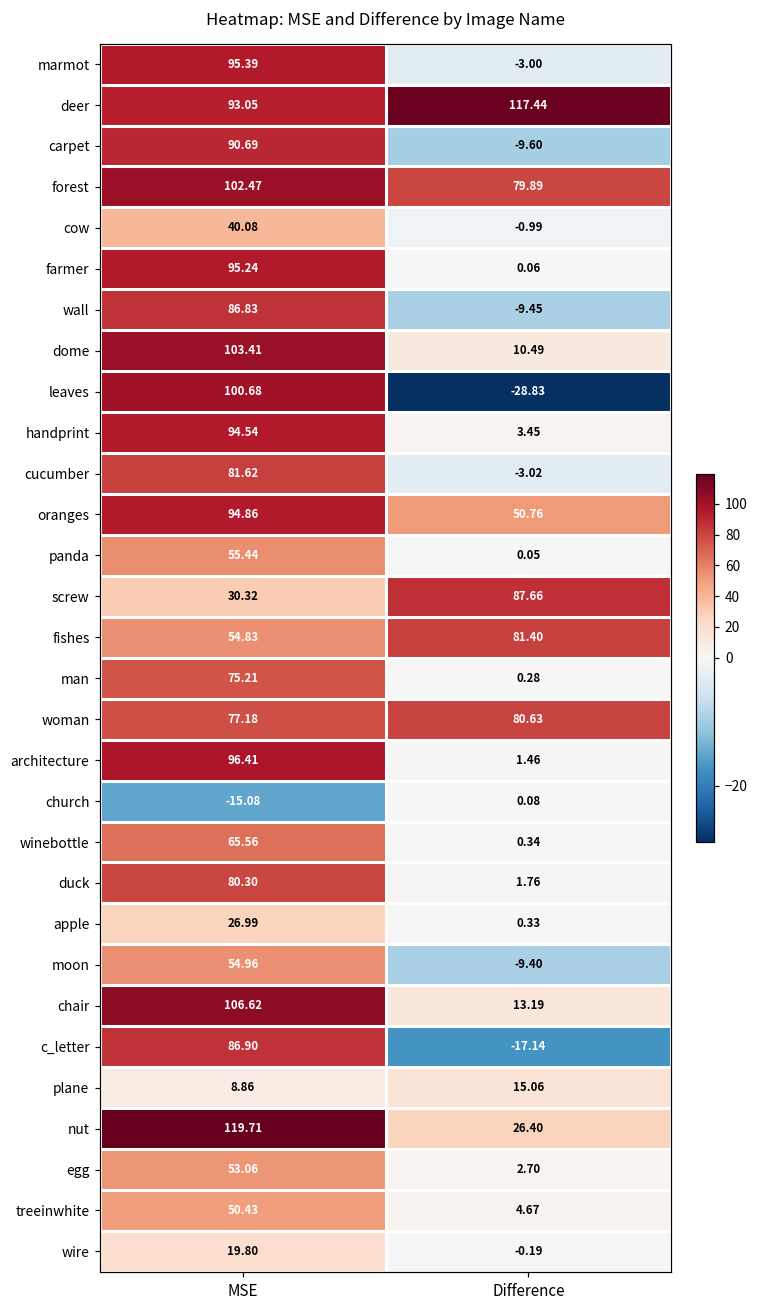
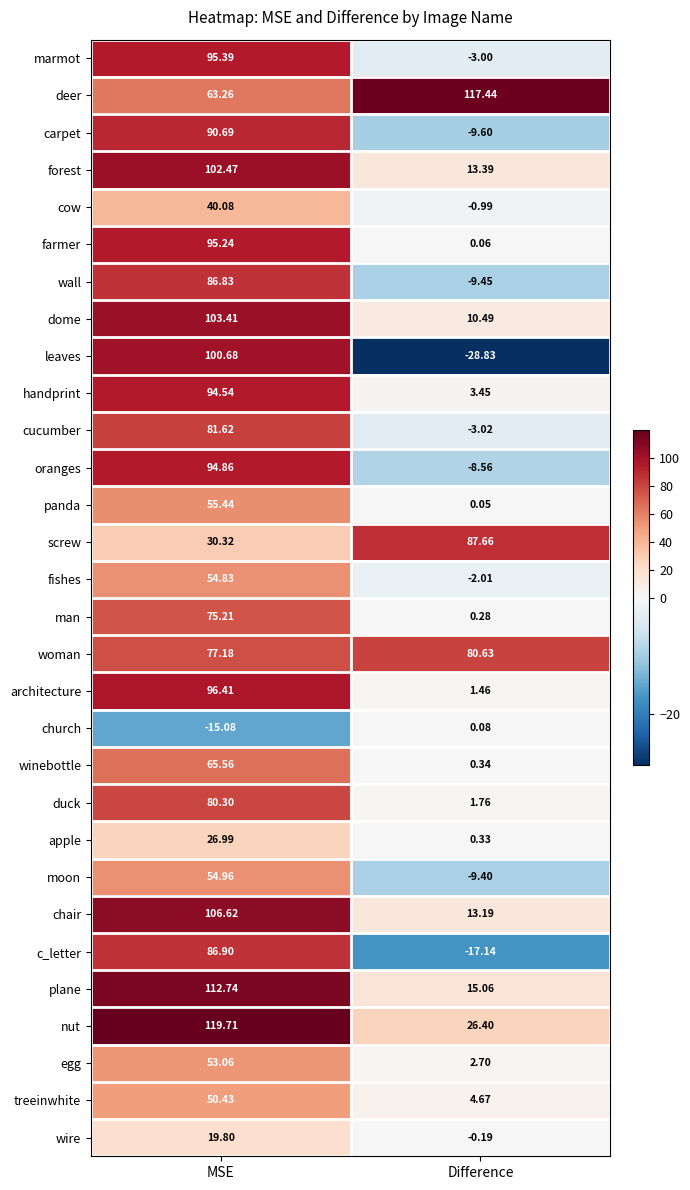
  {
    "marmot": {
      "MSE": 95.39,
      "Difference": -3.00
    },
    "deer": {
-     "MSE": 93.05,
+     "MSE": 63.26,
      "Difference": 117.44
    },
    "carpet": {
      "MSE": 90.69,
      "Difference": -9.60
    },
    "forest": {
      "MSE": 102.47,
-     "Difference": 79.89
+     "Difference": 13.39
    },
    "cow": {
      "MSE": 40.08,
      "Difference": -0.99
    },
    "farmer": {
      "MSE": 95.24,
      "Difference": 0.06
    },
    "wall": {
      "MSE": 86.83,
      "Difference": -9.45
    },
    "dome": {
      "MSE": 103.41,
      "Difference": 10.49
    },
    "leaves": {
      "MSE": 100.68,
      "Difference": -28.83
    },
    "handprint": {
      "MSE": 94.54,
      "Difference": 3.45
    },
    "cucumber": {
      "MSE": 81.62,
      "Difference": -3.02
    },
    "oranges": {
      "MSE": 94.86,
-     "Difference": 50.76
+     "Difference": -8.56
    },
    "panda": {
      "MSE": 55.44,
      "Difference": 0.05
    },
    "screw": {
      "MSE": 30.32,
      "Difference": 87.66
    },
    "fishes": {
      "MSE": 54.83,
-     "Difference": 81.40
+     "Difference": -2.01
    },
    "man": {
      "MSE": 75.21,
      "Difference": 0.28
    },
    "woman": {
      "MSE": 77.18,
      "Difference": 80.63
    },
    "architecture": {
      "MSE": 96.41,
      "Difference": 1.46
    },
    "church": {
      "MSE": -15.08,
      "Difference": 0.08
    },
    "winebottle": {
      "MSE": 65.56,
      "Difference": 0.34
    },
    "duck": {
      "MSE": 80.30,
      "Difference": 1.76
    },
    "apple": {
      "MSE": 26.99,
      "Difference": 0.33
    },
    "moon": {
      "MSE": 54.96,
      "Difference": -9.40
    },
    "chair": {
      "MSE": 106.62,
      "Difference": 13.19
    },
    "c_letter": {
      "MSE": 86.90,
      "Difference": -17.14
    },
    "plane": {
-     "MSE": 8.86,
+     "MSE": 112.74,
      "Difference": 15.06
    },
    "nut": {
      "MSE": 119.71,
      "Difference": 26.40
    },
    "egg": {
      "MSE": 53.06,
      "Difference": 2.70
    },
    "treeinwhite": {
      "MSE": 50.43,
      "Difference": 4.67
    },
    "wire": {
      "MSE": 19.80,
      "Difference": -0.19
    }
  }
